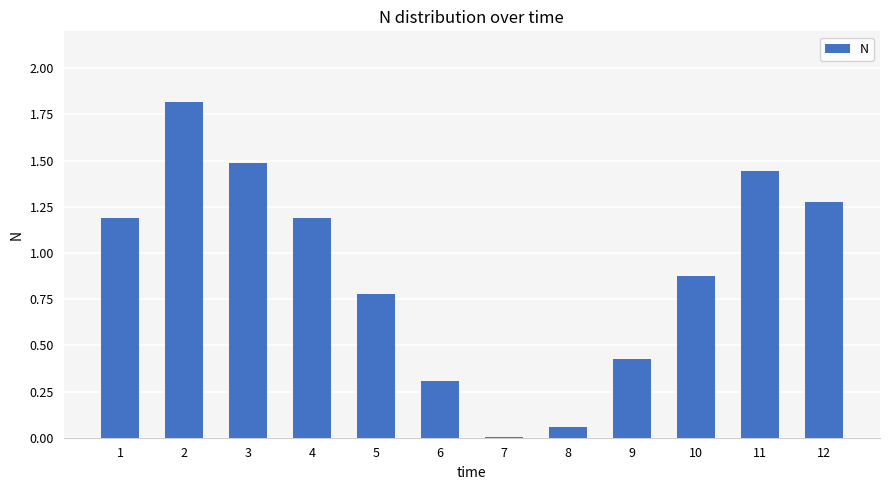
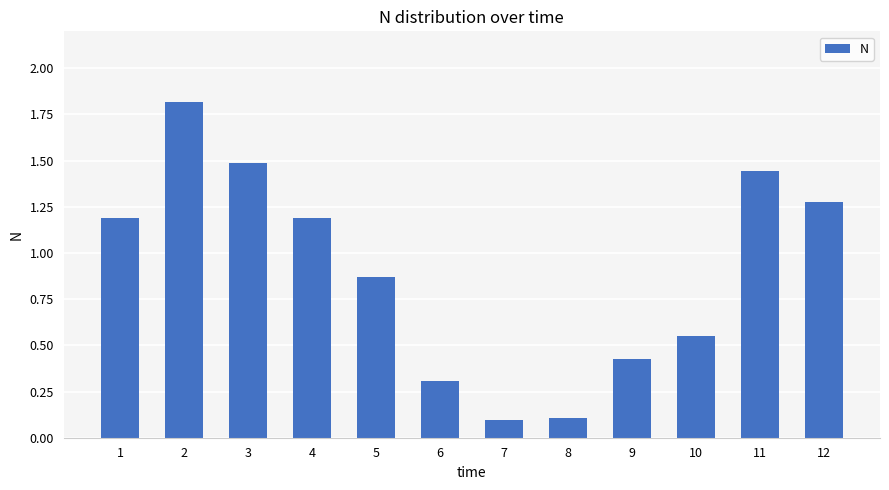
  {
    "1": 1.19,
    "2": 1.82,
    "3": 1.49,
    "4": 1.19,
-   "5": 0.78,
+   "5": 0.87,
    "6": 0.31,
-   "7": 0.00,
-   "8": 0.06,
+   "7": 0.10,
+   "8": 0.10,
    "9": 0.42,
-   "10": 0.87,
+   "10": 0.55,
    "11": 1.44,
    "12": 1.28
  }
